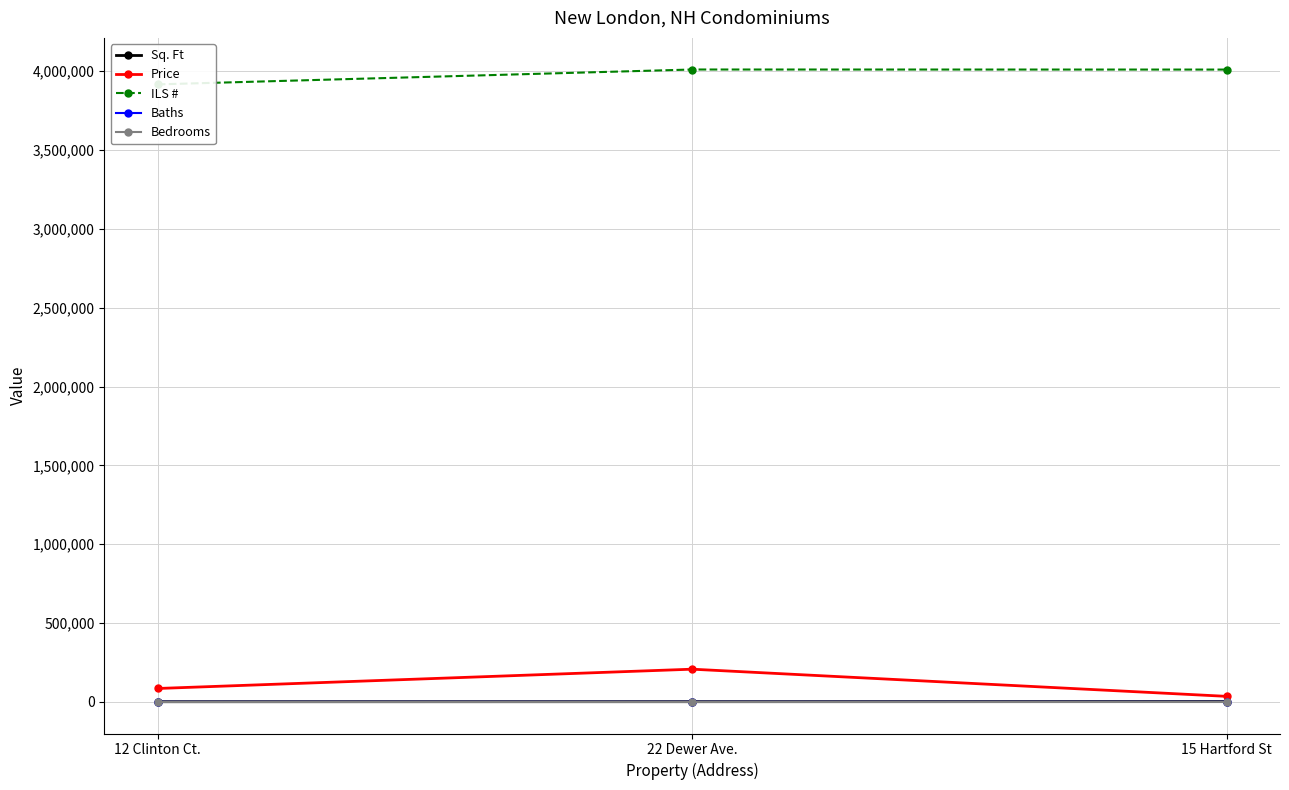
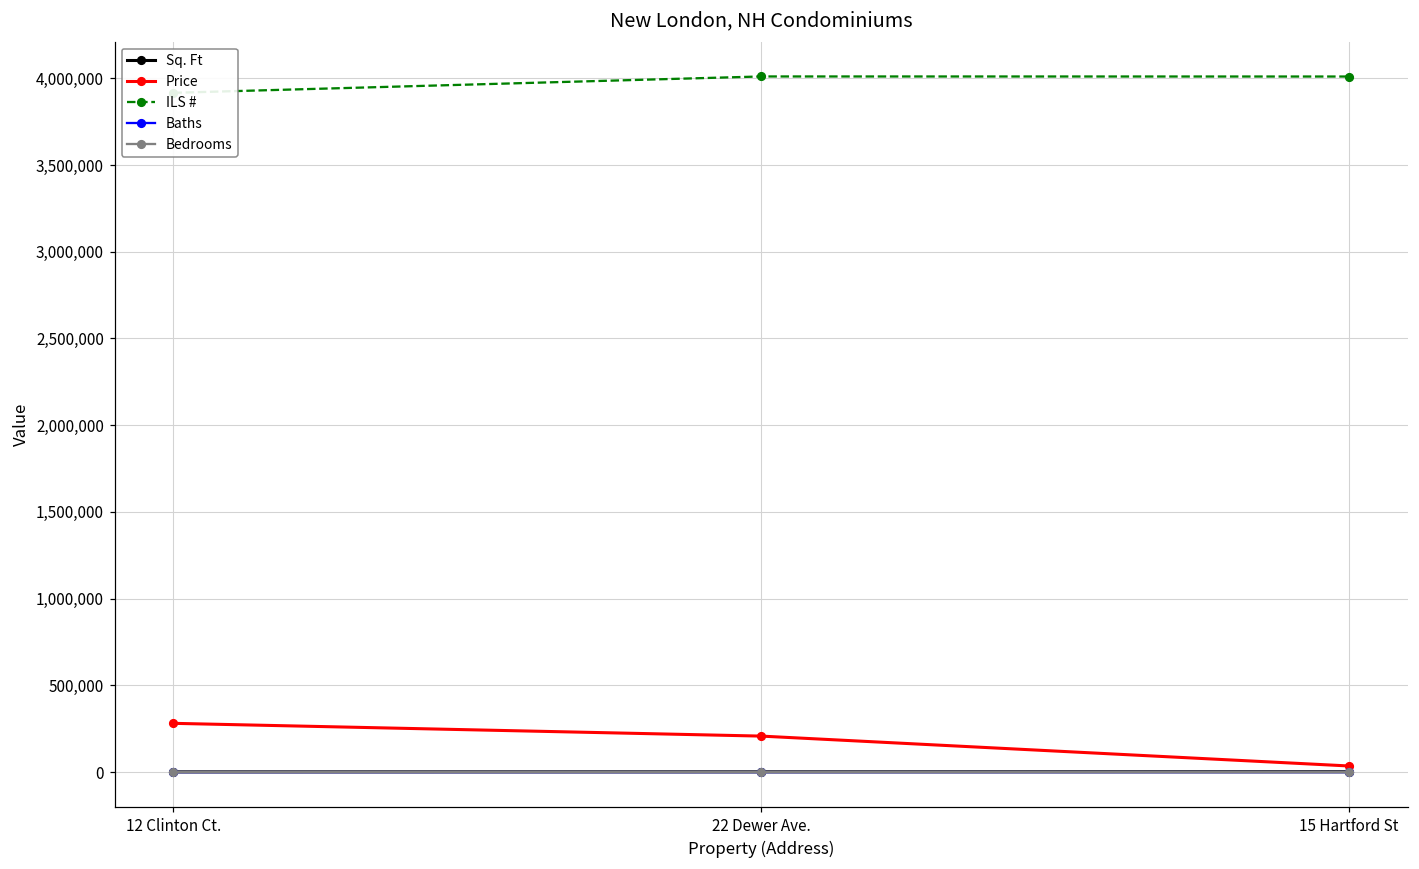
  {
    "Bedrooms": {
      "12 Clinton Ct.": "0",
      "22 Dewer Ave.": "0",
      "15 Hartford St": "0"
    },
    "Price": {
-     "12 Clinton Ct.": "80,000",
+     "12 Clinton Ct.": "280,000",
      "22 Dewer Ave.": "210,000",
      "15 Hartford St": "40,000"
    },
    "ILS #": {
      "22 Dewer Ave.": "4,010,000",
      "15 Hartford St": "4,010,000"
    }
  }
